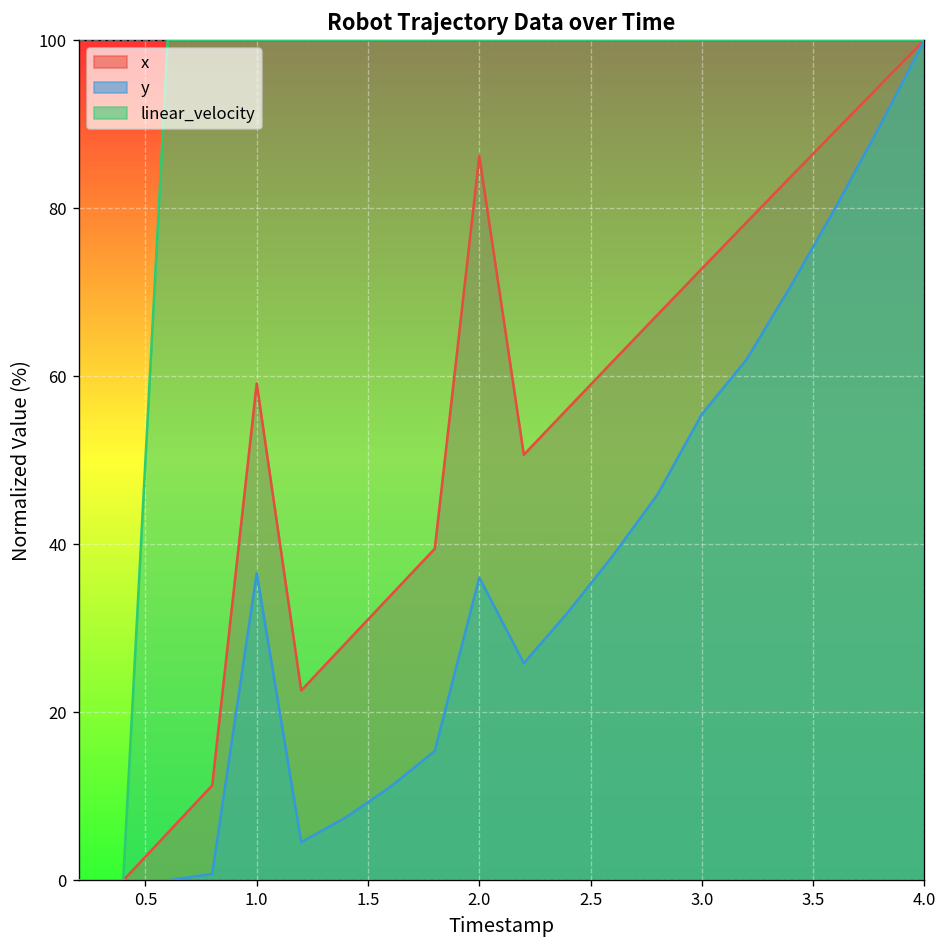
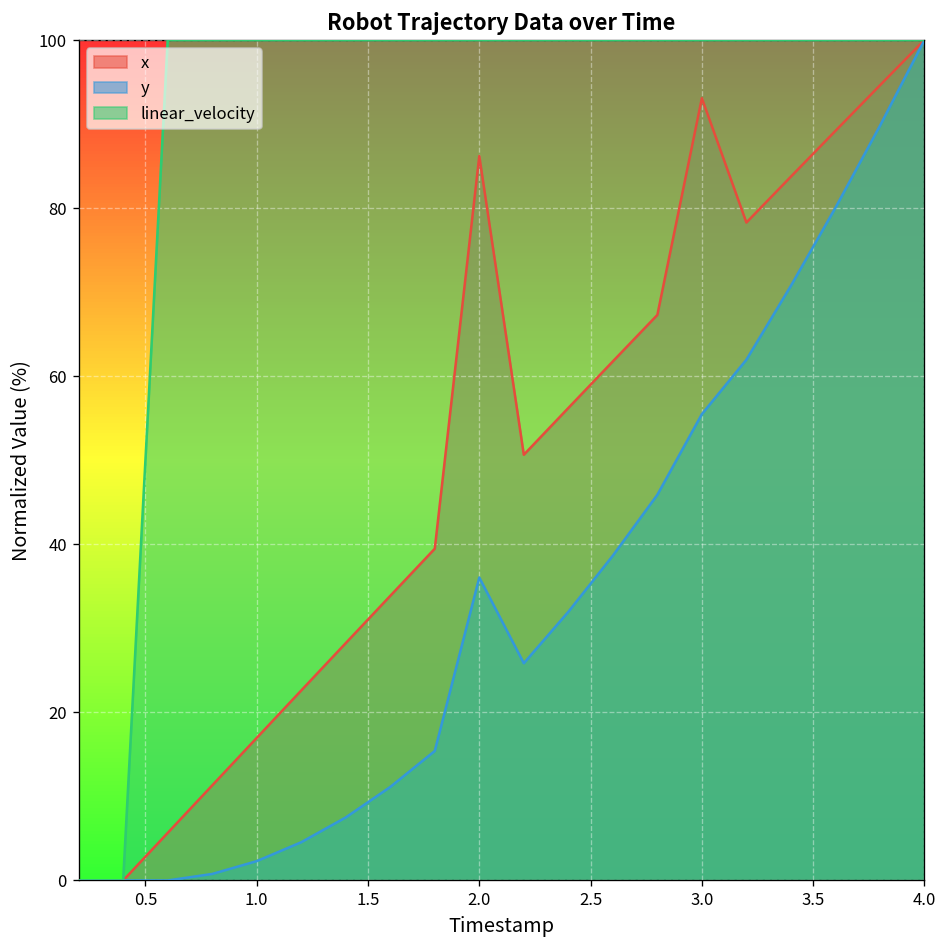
  {
    "x": {
-     "1.0": 59,
+     "1.0": 17,
      "2.0": 86,
-     "3.0": 73
+     "3.0": 93
    },
    "y": {
-     "1.0": 37,
+     "1.0": 2,
      "2.0": 36,
      "3.0": 55
    },
    "linear_velocity": {
      "1.0": 100,
      "2.0": 100,
      "3.0": 100
    }
  }
